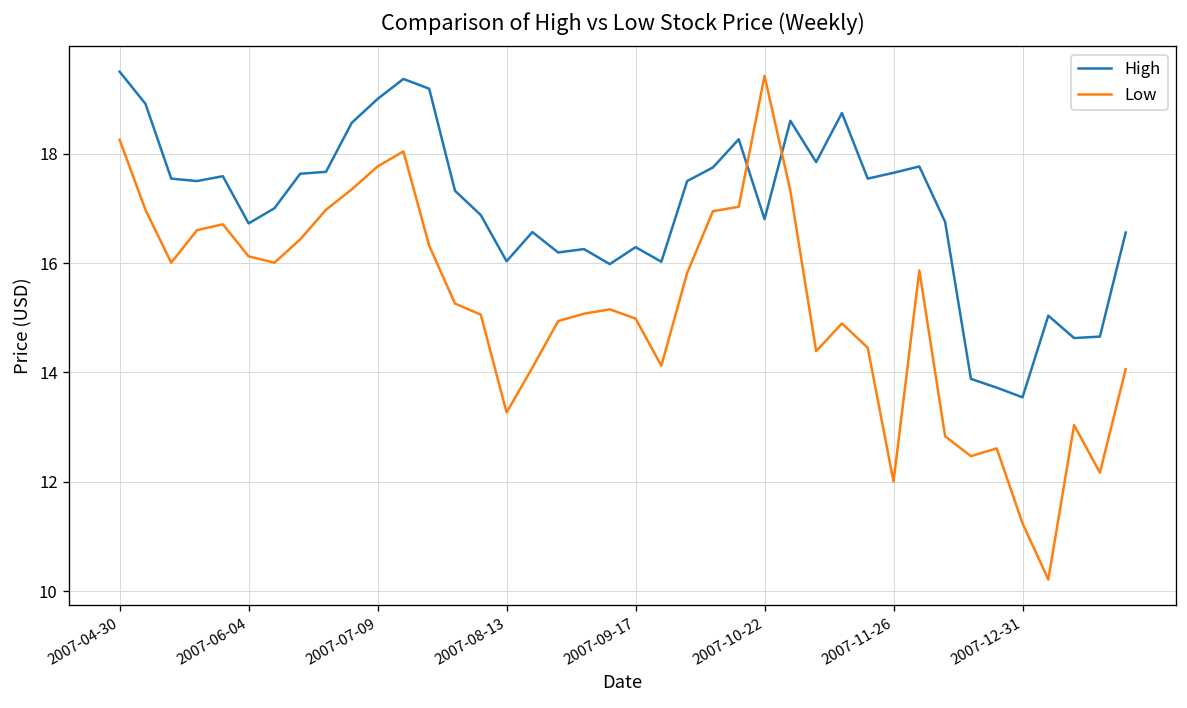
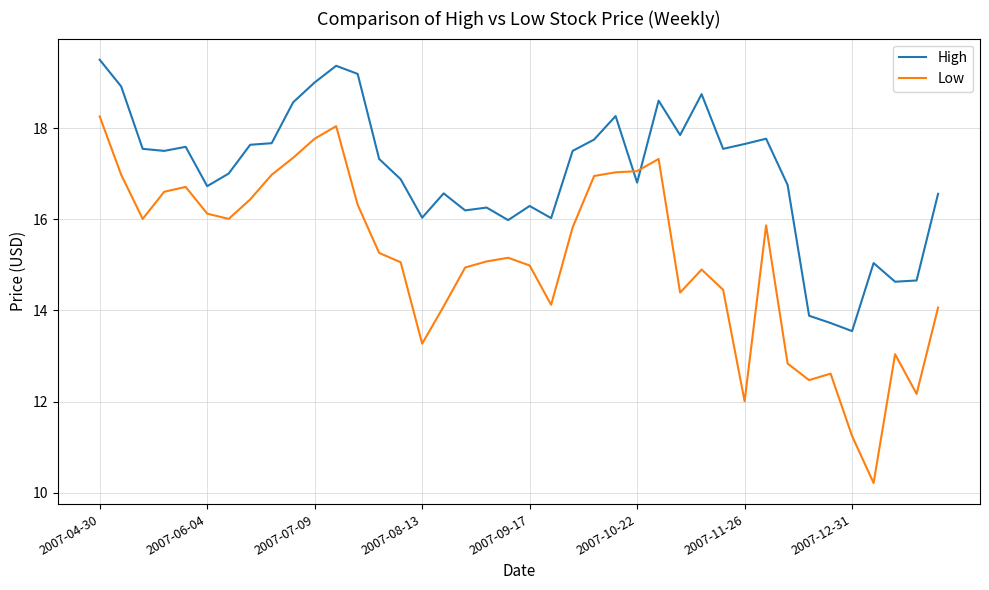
  {
    "High": {
      "2007-04-30": 19.5,
      "2007-06-04": 16.7,
      "2007-07-09": 19.0,
      "2007-08-13": 16.0,
      "2007-09-17": 16.3,
      "2007-10-22": 16.8,
      "2007-11-26": 17.6,
      "2007-12-31": 13.5
    },
    "Low": {
      "2007-04-30": 18.3,
      "2007-06-04": 16.1,
      "2007-07-09": 17.8,
      "2007-08-13": 13.3,
      "2007-09-17": 15.0,
-     "2007-10-22": 19.4,
+     "2007-10-22": 17.1,
      "2007-11-26": 12.0,
      "2007-12-31": 11.2
    }
  }
